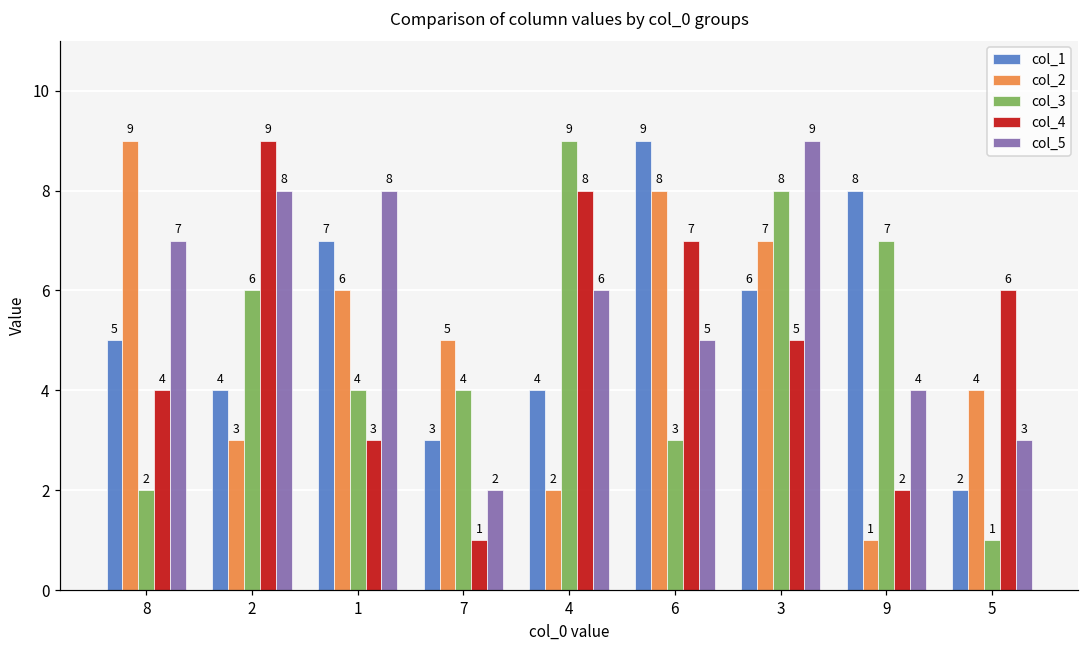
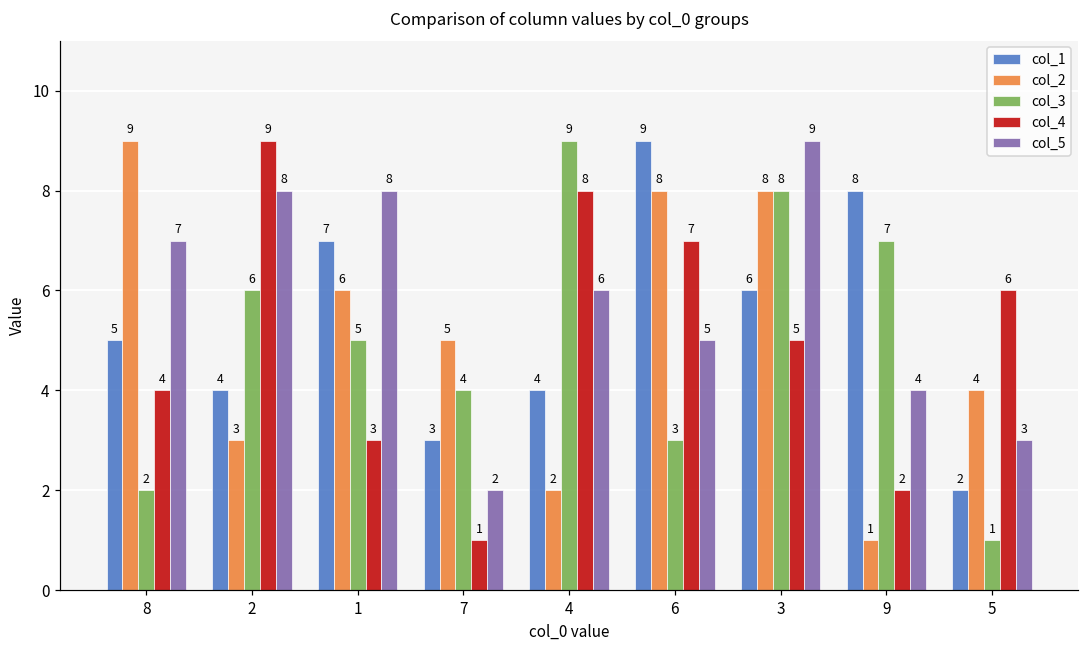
  {
    "col_1": {
      "8": 5,
      "2": 4,
      "1": 7,
      "7": 3,
      "4": 4,
      "6": 9,
      "3": 6,
      "9": 8,
      "5": 2
    },
    "col_2": {
      "8": 9,
      "2": 3,
      "1": 6,
      "7": 5,
      "4": 2,
      "6": 8,
-     "3": 7,
+     "3": 8,
      "9": 1,
      "5": 4
    },
    "col_3": {
      "8": 2,
      "2": 6,
-     "1": 4,
+     "1": 5,
      "7": 4,
      "4": 9,
      "6": 3,
      "3": 8,
      "9": 7,
      "5": 1
    },
    "col_4": {
      "8": 4,
      "2": 9,
      "1": 3,
      "7": 1,
      "4": 8,
      "6": 7,
      "3": 5,
      "9": 2,
      "5": 6
    },
    "col_5": {
      "8": 7,
      "2": 8,
      "1": 8,
      "7": 2,
      "4": 6,
      "6": 5,
      "3": 9,
      "9": 4,
      "5": 3
    }
  }
